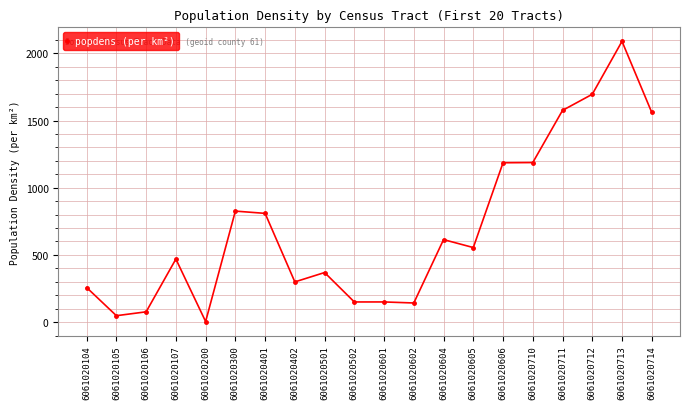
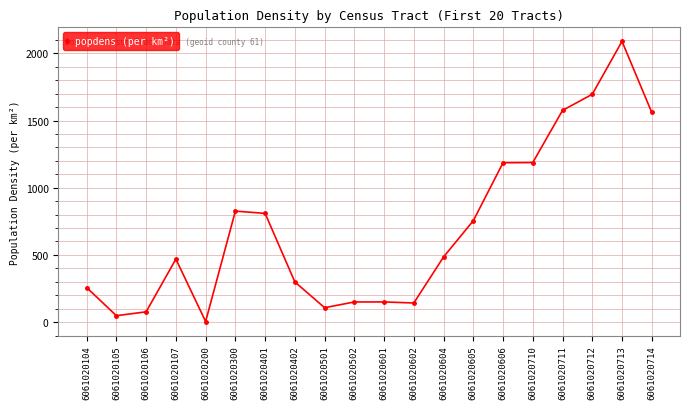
  {
    "6061020104": 260,
    "6061020105": 50,
    "6061020106": 80,
    "6061020107": 470,
    "6061020200": 0,
    "6061020300": 830,
    "6061020401": 810,
    "6061020402": 300,
-   "6061020501": 370,
+   "6061020501": 110,
    "6061020502": 150,
    "6061020601": 150,
    "6061020602": 140,
-   "6061020604": 610,
-   "6061020605": 550,
+   "6061020604": 480,
+   "6061020605": 750,
    "6061020606": 1190,
    "6061020710": 1190,
    "6061020711": 1580,
    "6061020712": 1700,
    "6061020713": 2090,
    "6061020714": 1560
  }
